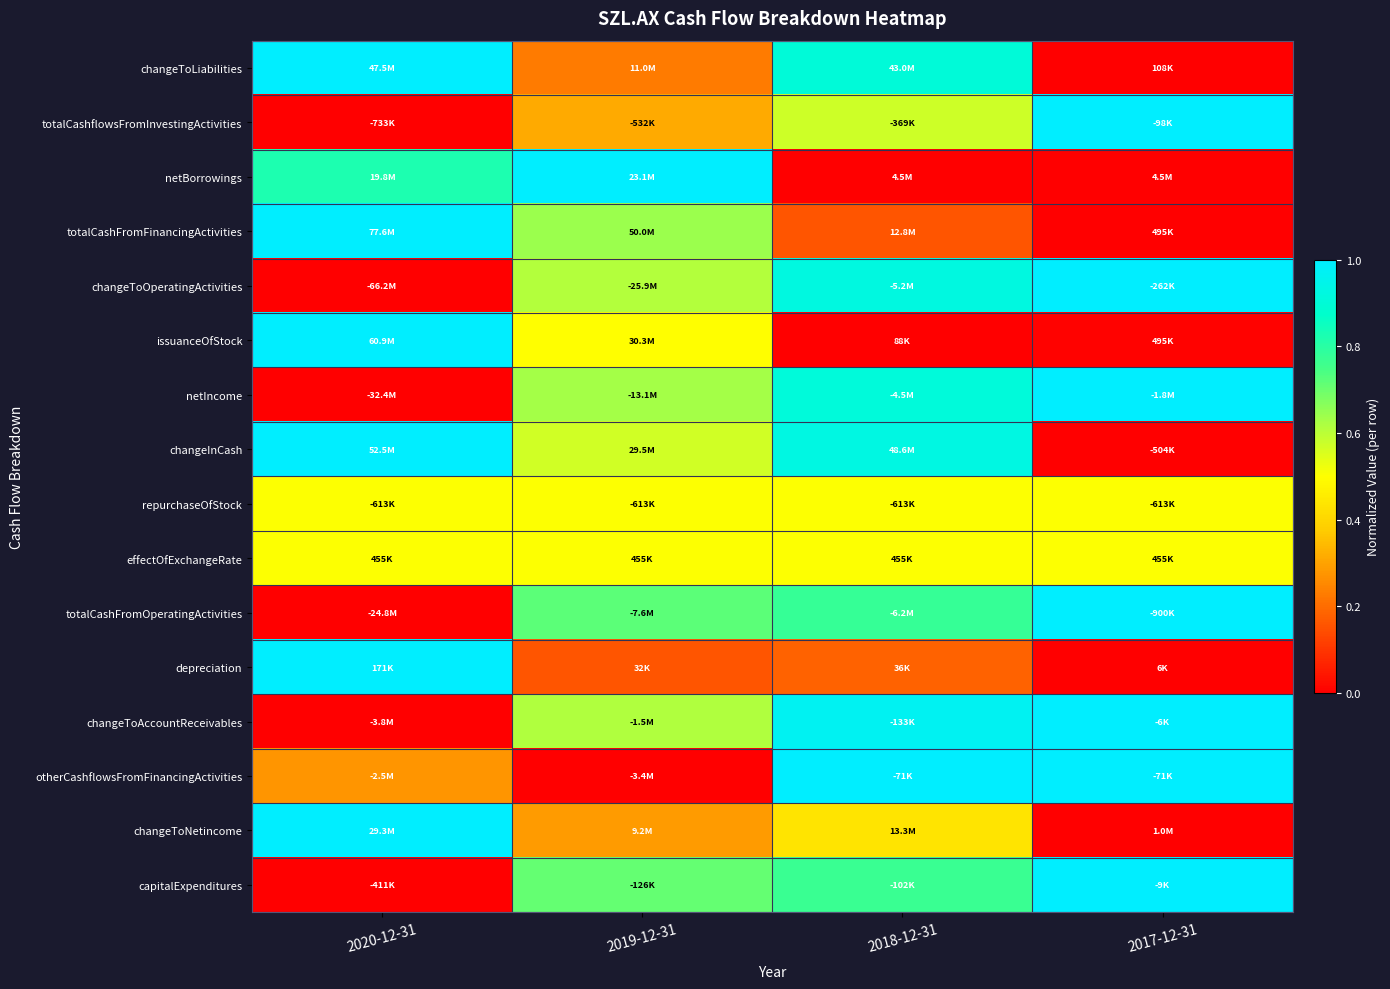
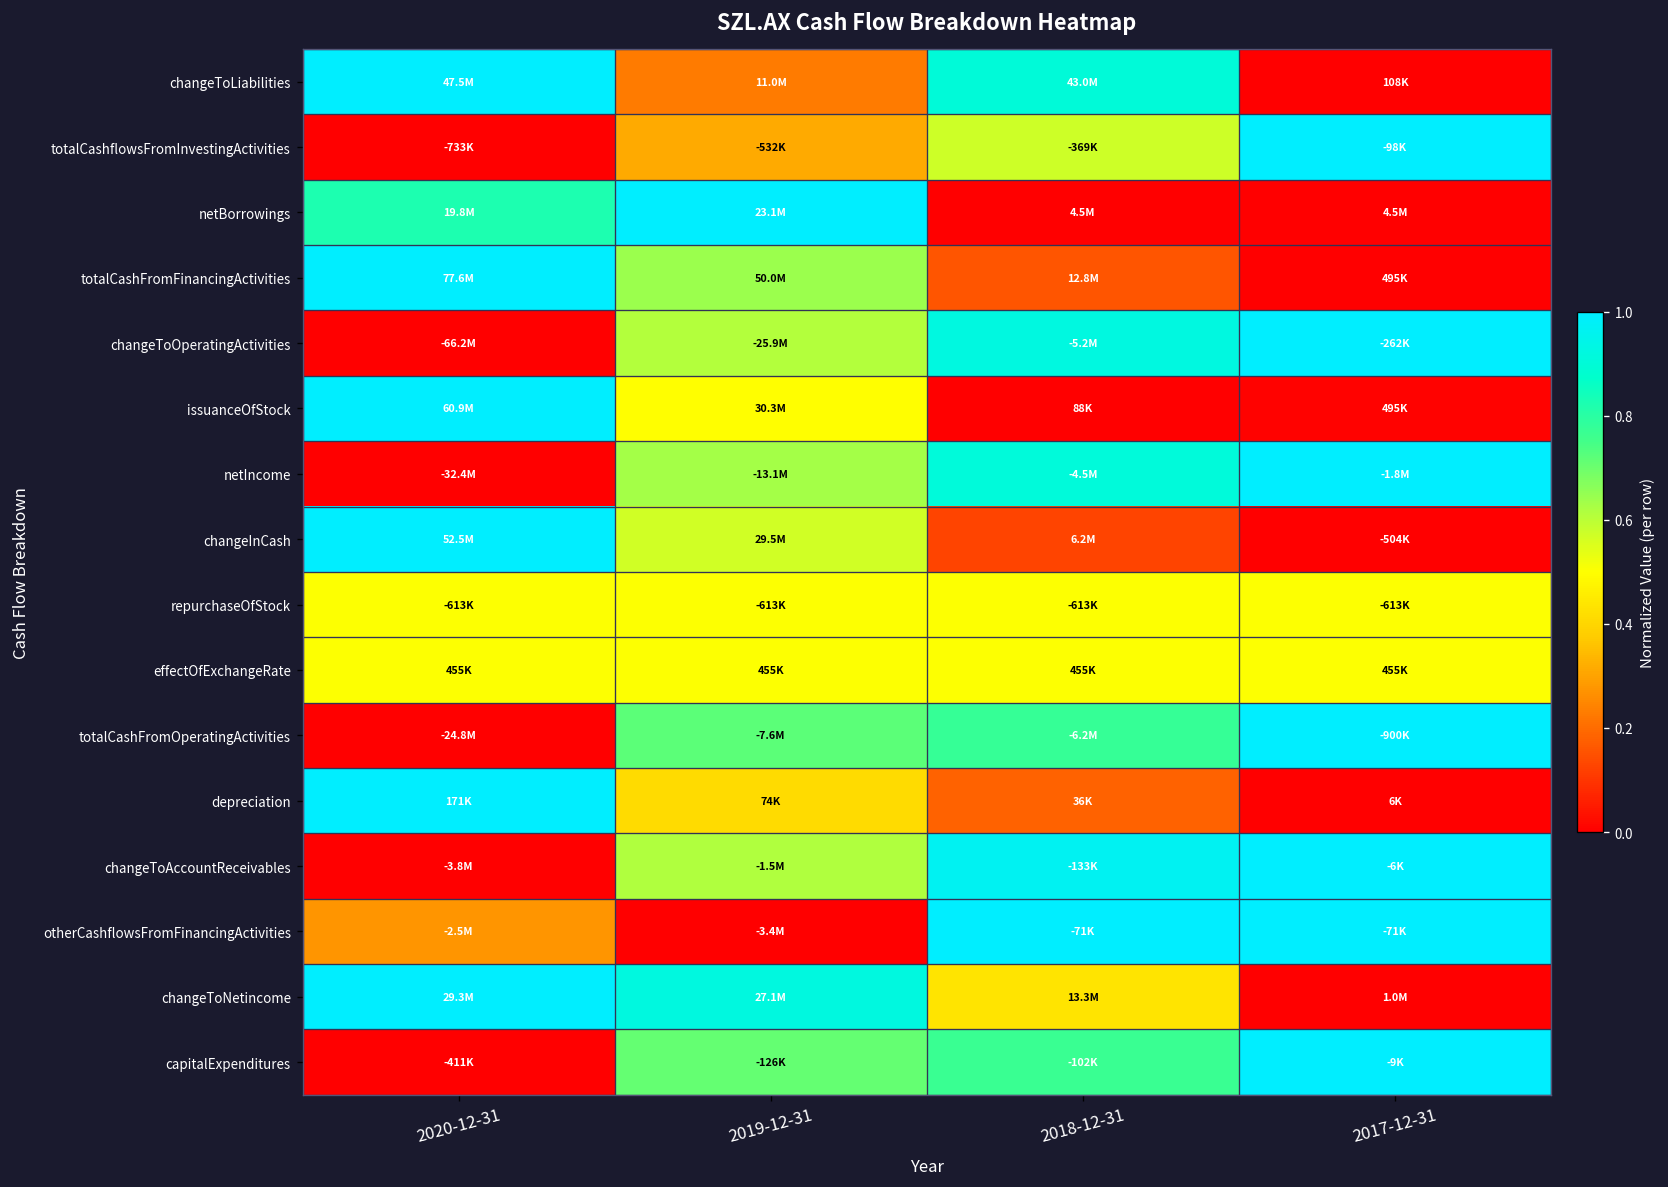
  {
    "changeToLiabilities": {
      "2020-12-31": "47.5M",
      "2019-12-31": "11.0M",
      "2018-12-31": "43.0M",
      "2017-12-31": "108K"
    },
    "totalCashflowsFromInvestingActivities": {
      "2020-12-31": "-733K",
      "2019-12-31": "-532K",
      "2018-12-31": "-369K",
      "2017-12-31": "-98K"
    },
    "netBorrowings": {
      "2020-12-31": "19.8M",
      "2019-12-31": "23.1M",
      "2018-12-31": "4.5M",
      "2017-12-31": "4.5M"
    },
    "totalCashFromFinancingActivities": {
      "2020-12-31": "77.6M",
      "2019-12-31": "50.0M",
      "2018-12-31": "12.8M",
      "2017-12-31": "495K"
    },
    "changeToOperatingActivities": {
      "2020-12-31": "-66.2M",
      "2019-12-31": "-25.9M",
      "2018-12-31": "-5.2M",
      "2017-12-31": "-262K"
    },
    "issuanceOfStock": {
      "2020-12-31": "60.9M",
      "2019-12-31": "30.3M",
      "2018-12-31": "88K",
      "2017-12-31": "495K"
    },
    "netIncome": {
      "2020-12-31": "-32.4M",
      "2019-12-31": "-13.1M",
      "2018-12-31": "-4.5M",
      "2017-12-31": "-1.8M"
    },
    "changeInCash": {
      "2020-12-31": "52.5M",
      "2019-12-31": "29.5M",
-     "2018-12-31": "48.6M",
+     "2018-12-31": "6.2M",
      "2017-12-31": "-504K"
    },
    "repurchaseOfStock": {
      "2020-12-31": "-613K",
      "2019-12-31": "-613K",
      "2018-12-31": "-613K",
      "2017-12-31": "-613K"
    },
    "effectOfExchangeRate": {
      "2020-12-31": "455K",
      "2019-12-31": "455K",
      "2018-12-31": "455K",
      "2017-12-31": "455K"
    },
    "totalCashFromOperatingActivities": {
      "2020-12-31": "-24.8M",
      "2019-12-31": "-7.6M",
      "2018-12-31": "-6.2M",
      "2017-12-31": "-900K"
    },
    "depreciation": {
      "2020-12-31": "171K",
-     "2019-12-31": "32K",
+     "2019-12-31": "74K",
      "2018-12-31": "36K",
      "2017-12-31": "6K"
    },
    "changeToAccountReceivables": {
      "2020-12-31": "-3.8M",
      "2019-12-31": "-1.5M",
      "2018-12-31": "-133K",
      "2017-12-31": "-6K"
    },
    "otherCashflowsFromFinancingActivities": {
      "2020-12-31": "-2.5M",
      "2019-12-31": "-3.4M",
      "2018-12-31": "-71K",
      "2017-12-31": "-71K"
    },
    "changeToNetincome": {
      "2020-12-31": "29.3M",
-     "2019-12-31": "9.2M",
+     "2019-12-31": "27.1M",
      "2018-12-31": "13.3M",
      "2017-12-31": "1.0M"
    },
    "capitalExpenditures": {
      "2020-12-31": "-411K",
      "2019-12-31": "-126K",
      "2018-12-31": "-102K",
      "2017-12-31": "-9K"
    }
  }
